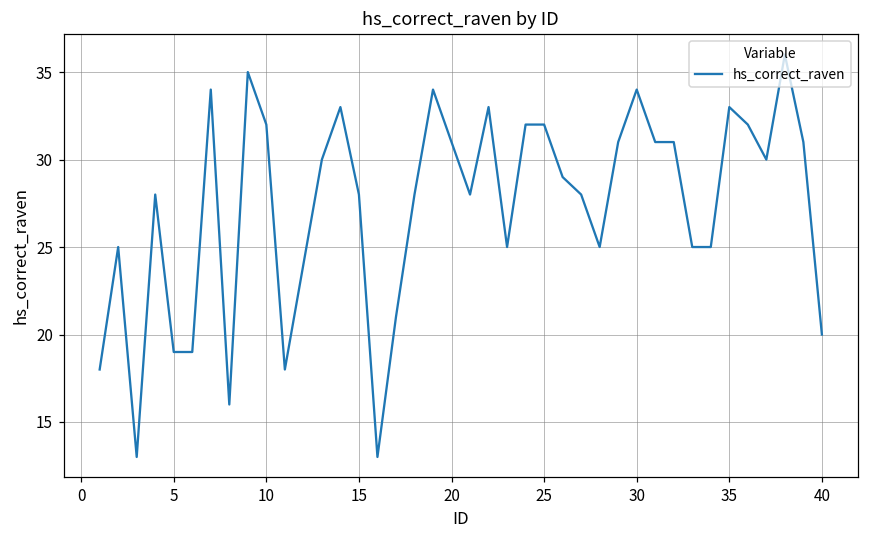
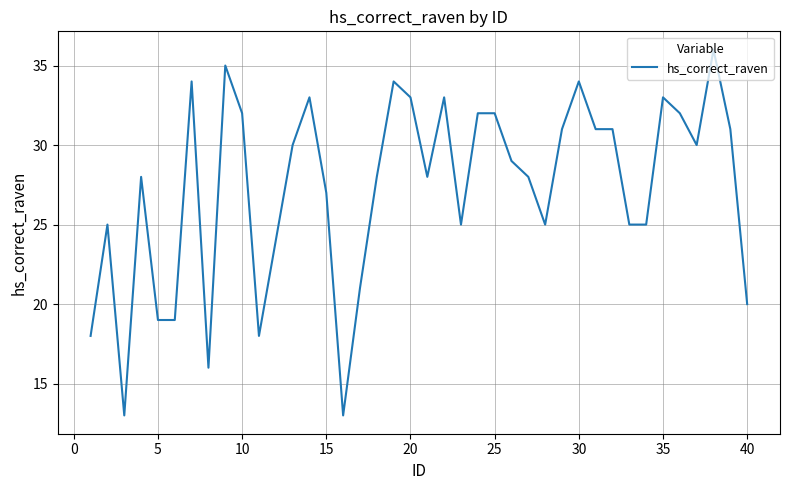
  {
    "5": 19,
    "10": 32,
-   "15": 28,
-   "20": 31,
+   "15": 27,
+   "20": 33,
    "25": 32,
    "30": 34,
    "35": 33,
    "40": 20
  }
